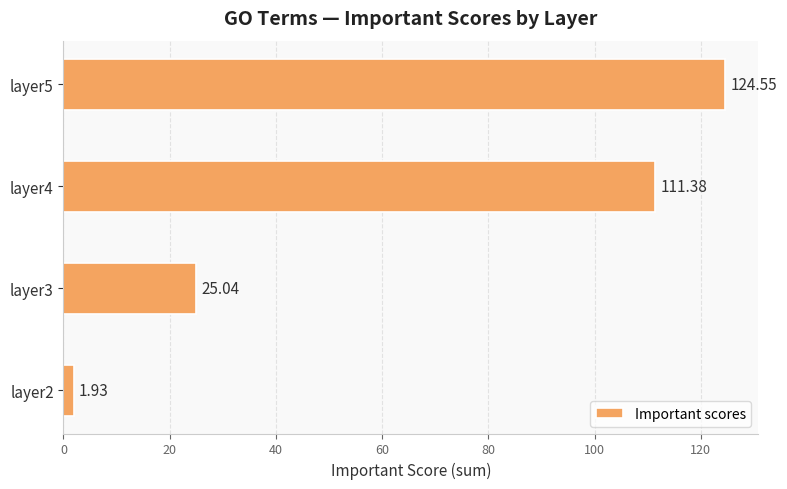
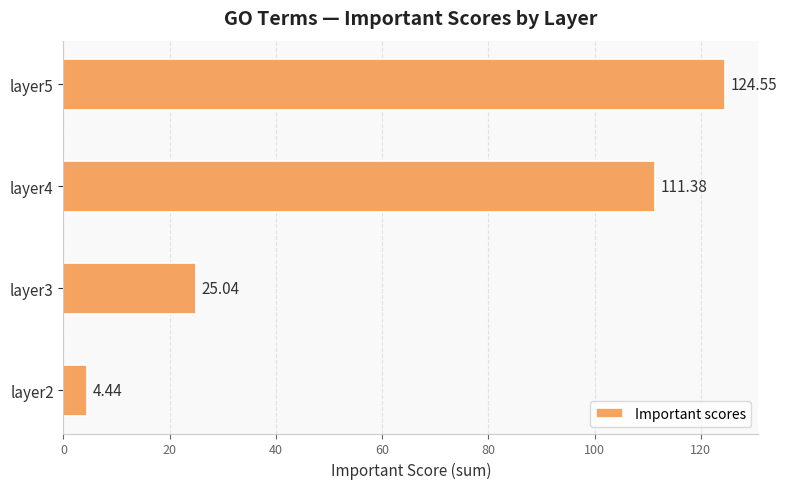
  {
    "layer5": 124.55,
    "layer4": 111.38,
    "layer3": 25.04,
-   "layer2": 1.93
+   "layer2": 4.44
  }
